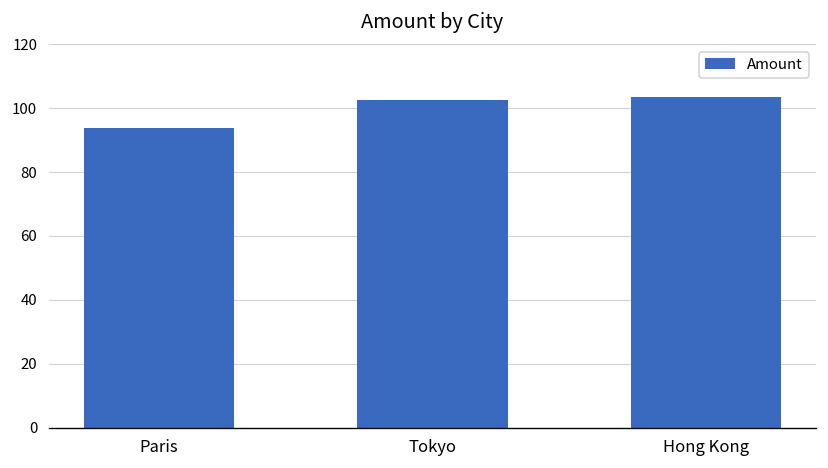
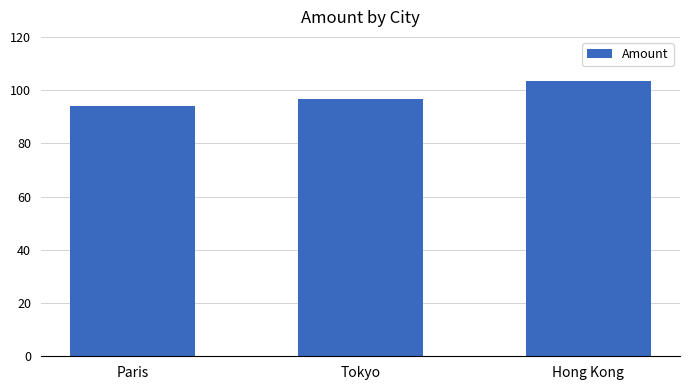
  {
    "Paris": 94,
-   "Tokyo": 102,
+   "Tokyo": 97,
    "Hong Kong": 104
  }
